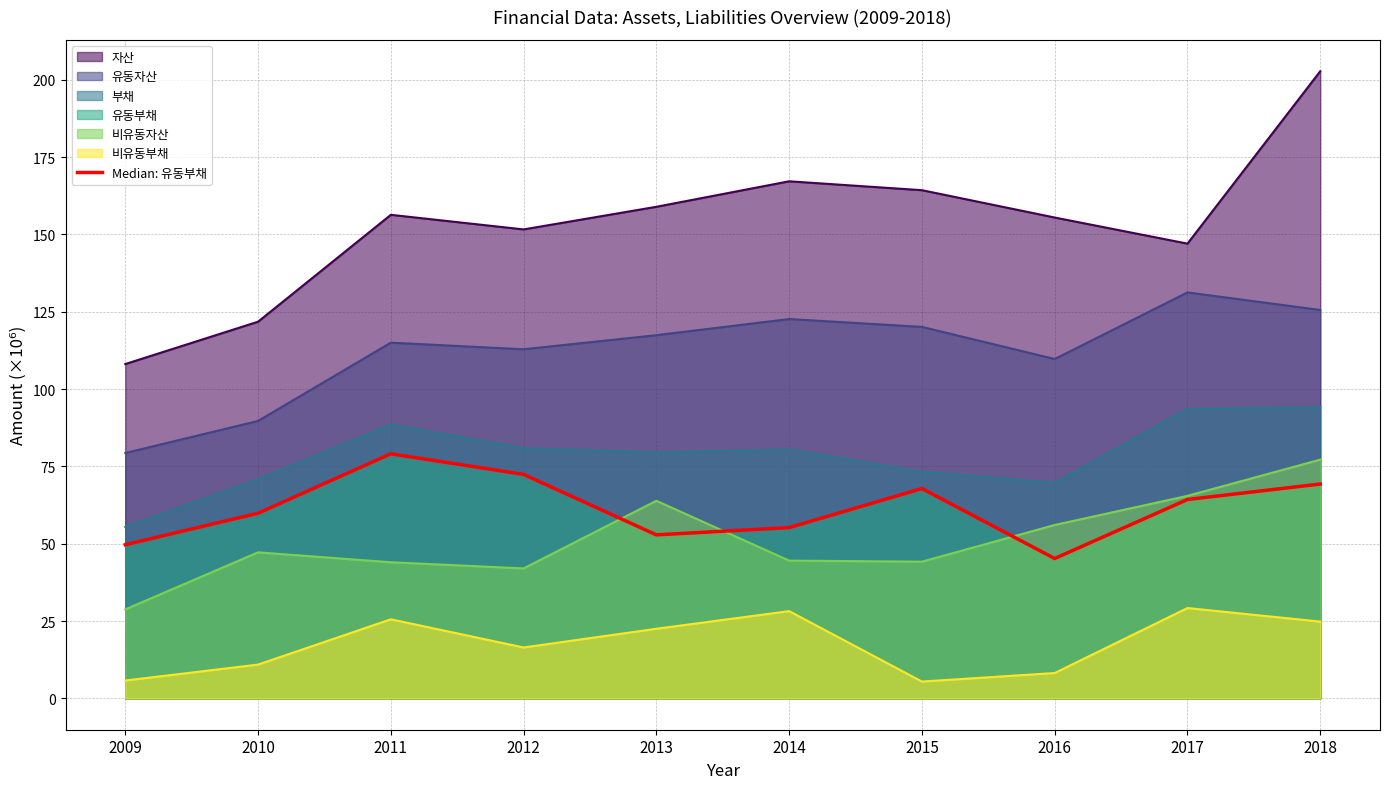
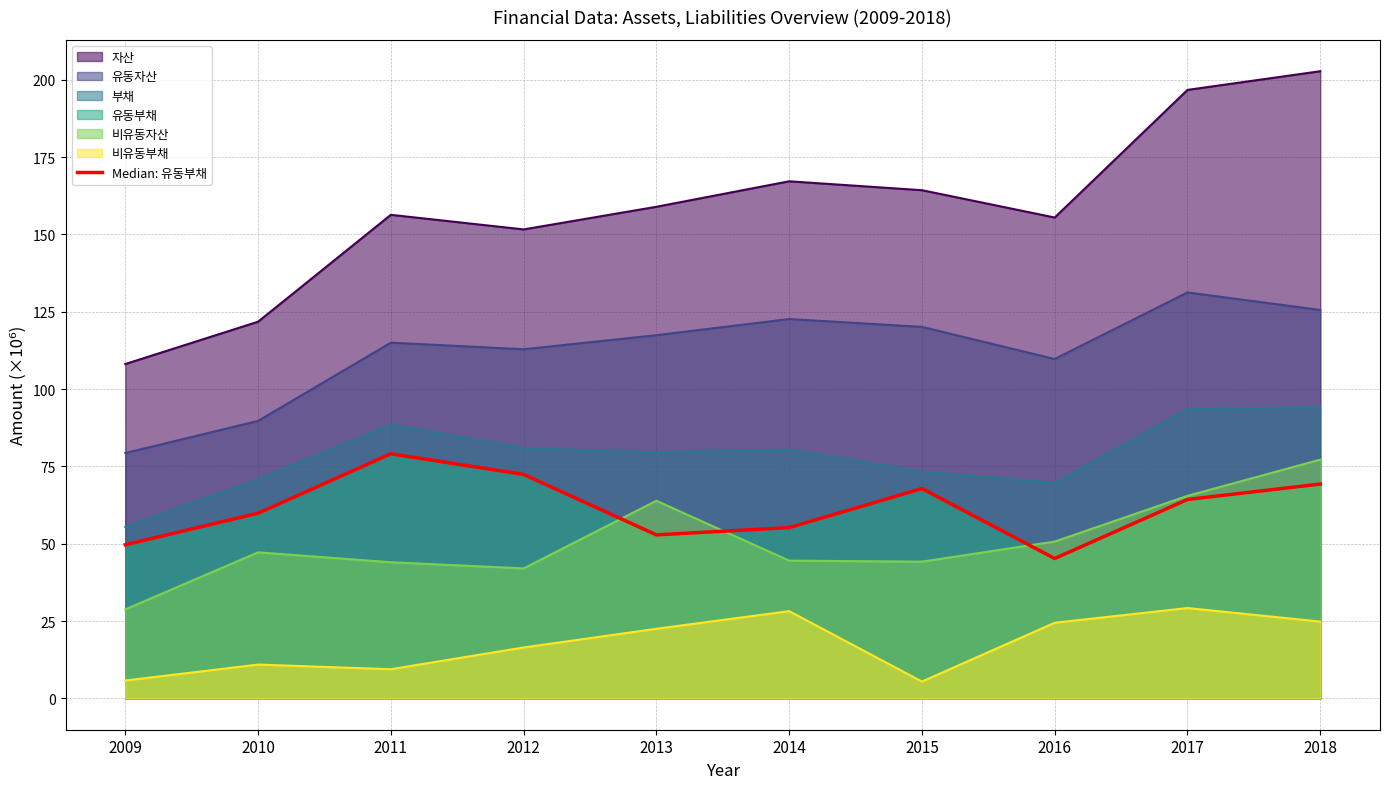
  {
    "자산": {
      "2009": 108,
      "2010": 122,
      "2011": 156,
      "2012": 152,
      "2013": 159,
      "2014": 167,
      "2015": 164,
      "2016": 155,
-     "2017": 147,
+     "2017": 197,
      "2018": 203
    },
    "비유동자산": {
      "2009": 29,
      "2010": 47,
      "2011": 44,
      "2012": 42,
      "2013": 64,
      "2014": 45,
      "2015": 44,
-     "2016": 56,
+     "2016": 51,
      "2017": 65,
      "2018": 77
    },
    "비유동부채": {
      "2009": 6,
      "2010": 11,
-     "2011": 26,
+     "2011": 9,
      "2012": 16,
      "2013": 23,
      "2014": 28,
      "2015": 5,
-     "2016": 8,
+     "2016": 24,
      "2017": 29,
      "2018": 25
    }
  }
